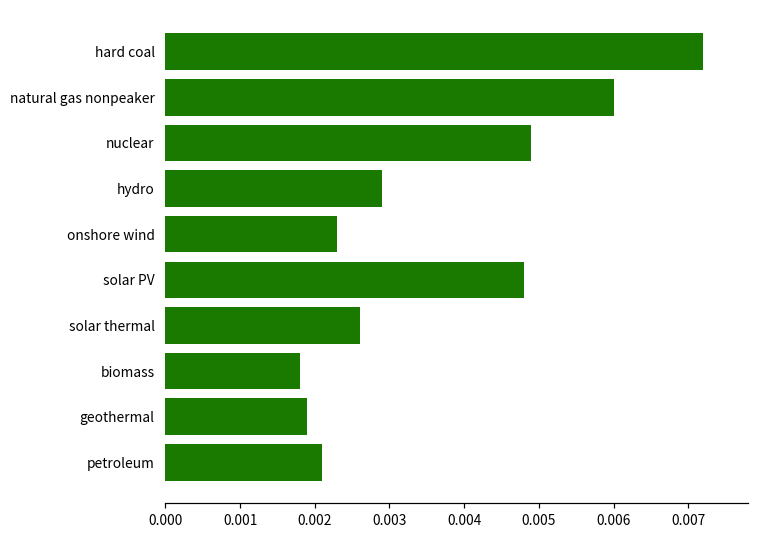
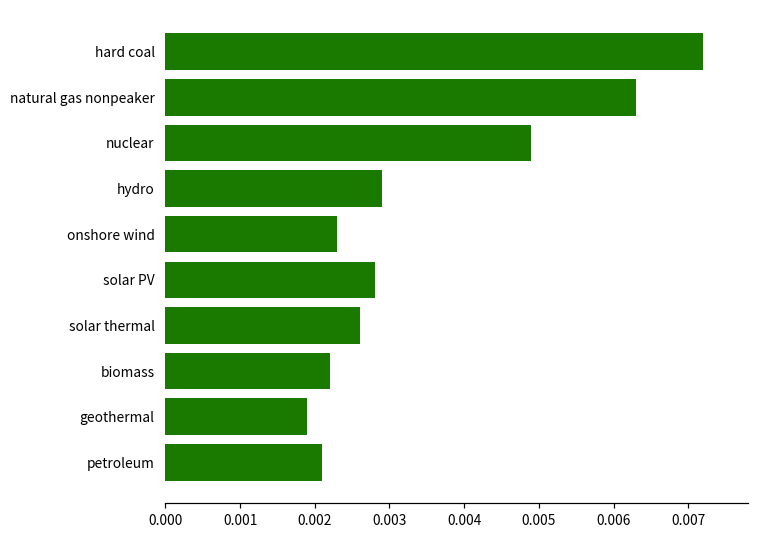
  {
    "hard coal": 0.0072,
-   "natural gas nonpeaker": 0.0060,
+   "natural gas nonpeaker": 0.0063,
    "nuclear": 0.0049,
    "hydro": 0.0029,
    "onshore wind": 0.0023,
-   "solar PV": 0.0048,
+   "solar PV": 0.0028,
    "solar thermal": 0.0026,
-   "biomass": 0.0018,
+   "biomass": 0.0022,
    "geothermal": 0.0019,
    "petroleum": 0.0021
  }
